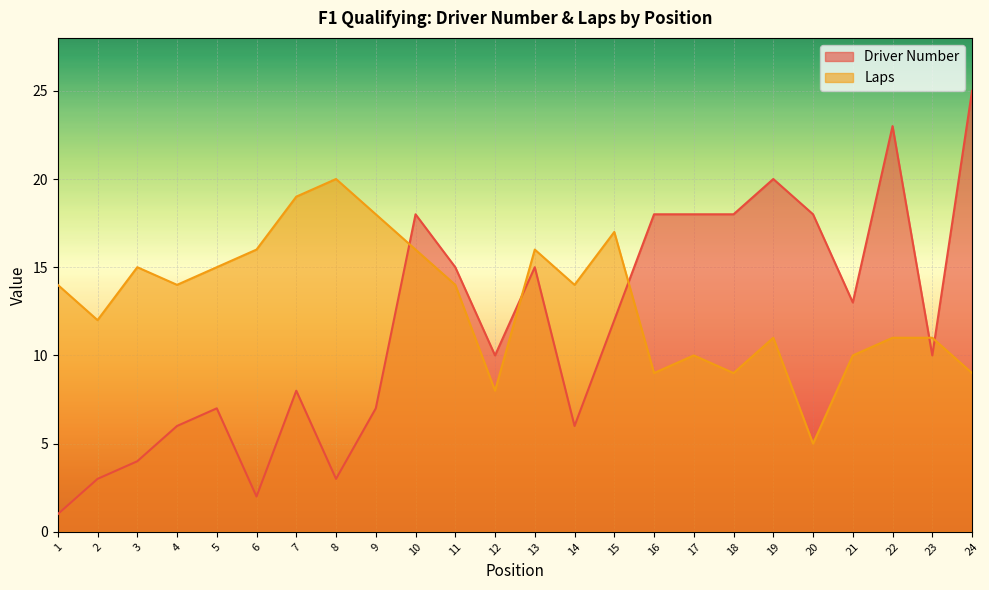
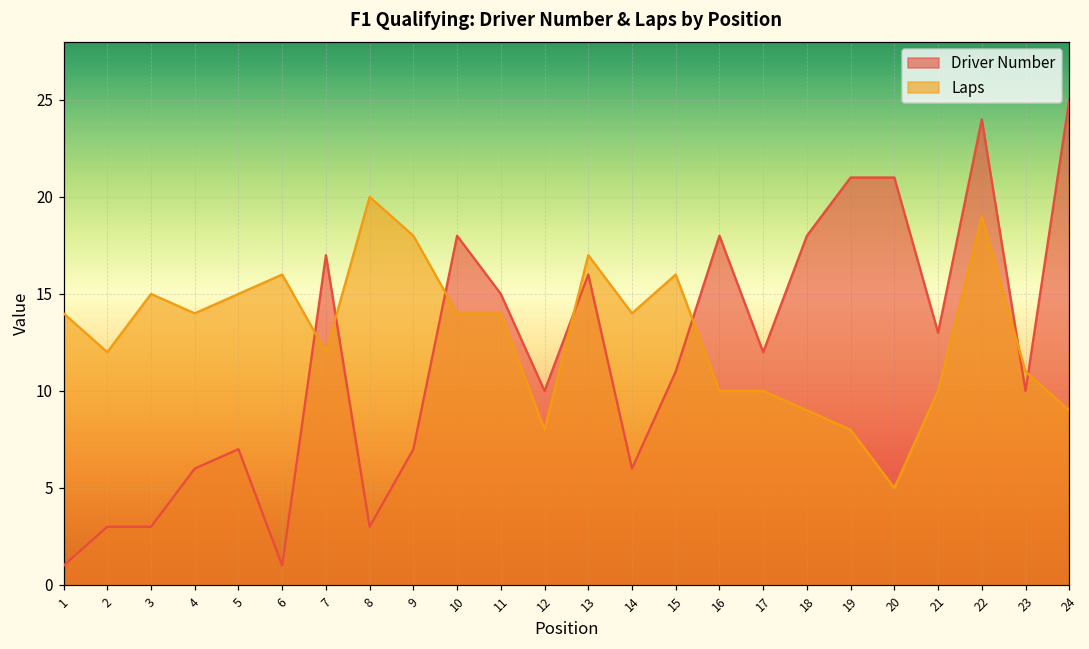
  {
    "Driver Number": {
      "1": 1,
      "2": 3,
-     "3": 4,
+     "3": 3,
      "4": 6,
      "5": 7,
-     "6": 2,
-     "7": 8,
+     "6": 1,
+     "7": 17,
      "8": 3,
      "9": 7,
      "10": 18,
      "11": 15,
      "12": 10,
-     "13": 15,
+     "13": 16,
      "14": 6,
-     "15": 12,
+     "15": 11,
      "16": 18,
-     "17": 18,
+     "17": 12,
      "18": 18,
-     "19": 20,
-     "20": 18,
+     "19": 21,
+     "20": 21,
      "21": 13,
-     "22": 23,
+     "22": 24,
      "23": 10,
      "24": 25
    },
    "Laps": {
      "1": 14,
      "2": 12,
      "3": 15,
      "4": 14,
      "5": 15,
      "6": 16,
-     "7": 19,
+     "7": 12,
      "8": 20,
      "9": 18,
-     "10": 16,
+     "10": 14,
      "11": 14,
      "12": 8,
-     "13": 16,
+     "13": 17,
      "14": 14,
-     "15": 17,
-     "16": 9,
+     "15": 16,
+     "16": 10,
      "17": 10,
      "18": 9,
-     "19": 11,
+     "19": 8,
      "20": 5,
      "21": 10,
-     "22": 11,
+     "22": 19,
      "23": 11,
      "24": 9
    }
  }
